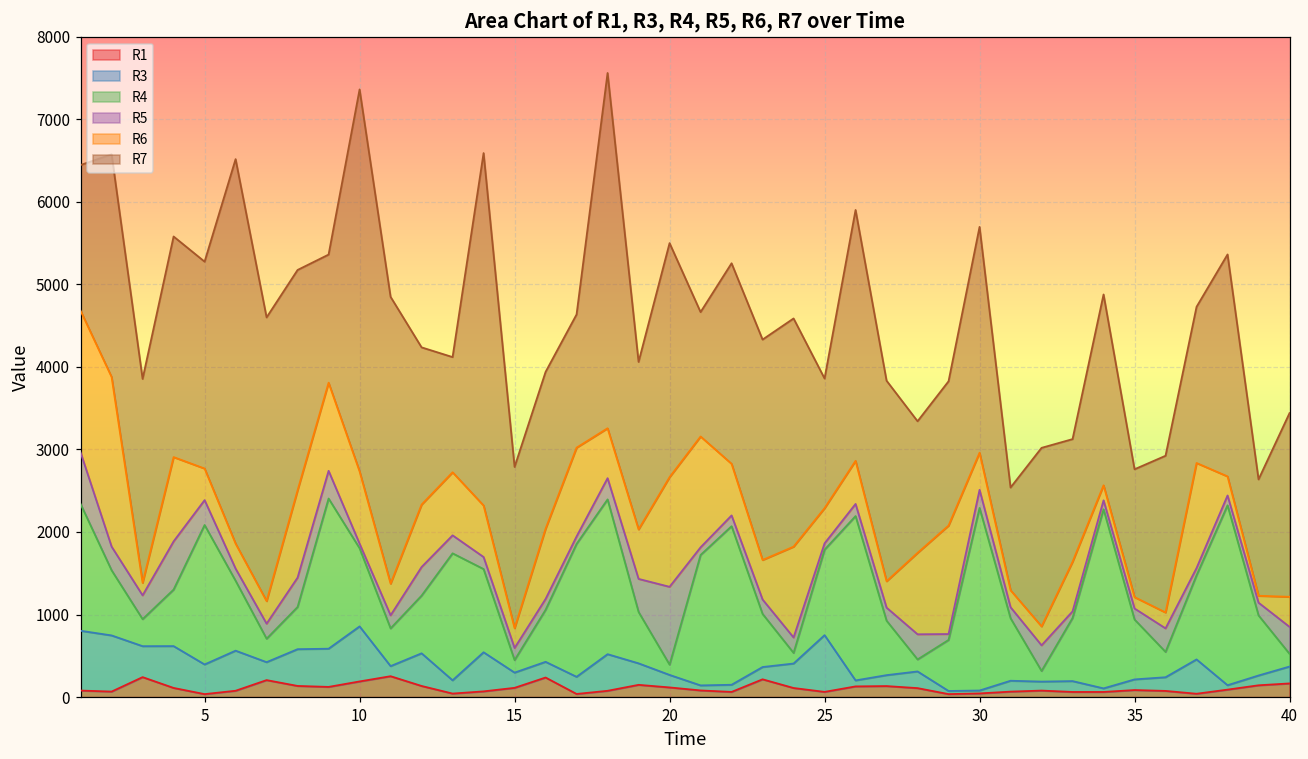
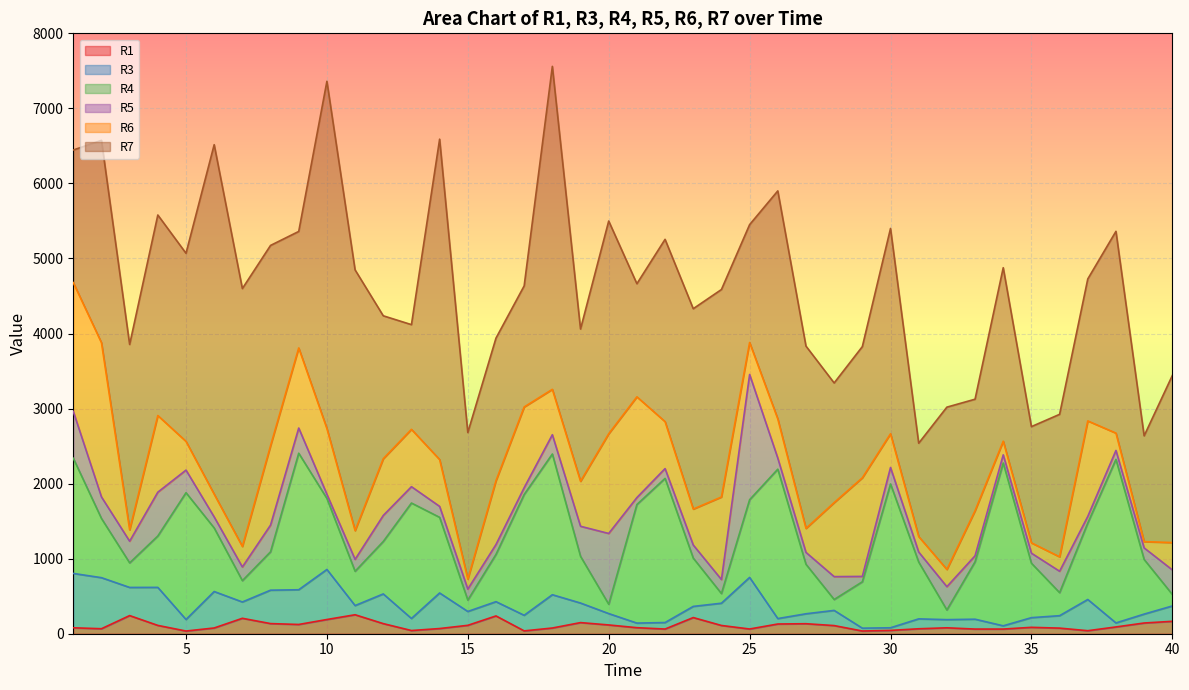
  {
    "R3": {
-     "5": 400,
+     "5": 200,
      "10": 700,
      "15": 200,
      "20": 200,
      "25": 700,
      "30": 0,
      "35": 100,
      "40": 200
    },
    "R4": {
      "5": 1700,
      "10": 900,
      "15": 200,
      "20": 100,
      "25": 1000,
-     "30": 2200,
+     "30": 1900,
      "35": 700,
      "40": 200
    },
    "R5": {
      "5": 300,
      "10": 100,
      "15": 100,
      "20": 900,
-     "25": 100,
+     "25": 1700,
      "30": 200,
      "35": 100,
      "40": 300
    },
    "R6": {
      "5": 400,
      "10": 900,
-     "15": 200,
+     "15": 100,
      "20": 1300,
      "25": 400,
      "30": 400,
      "35": 100,
      "40": 400
    }
  }
